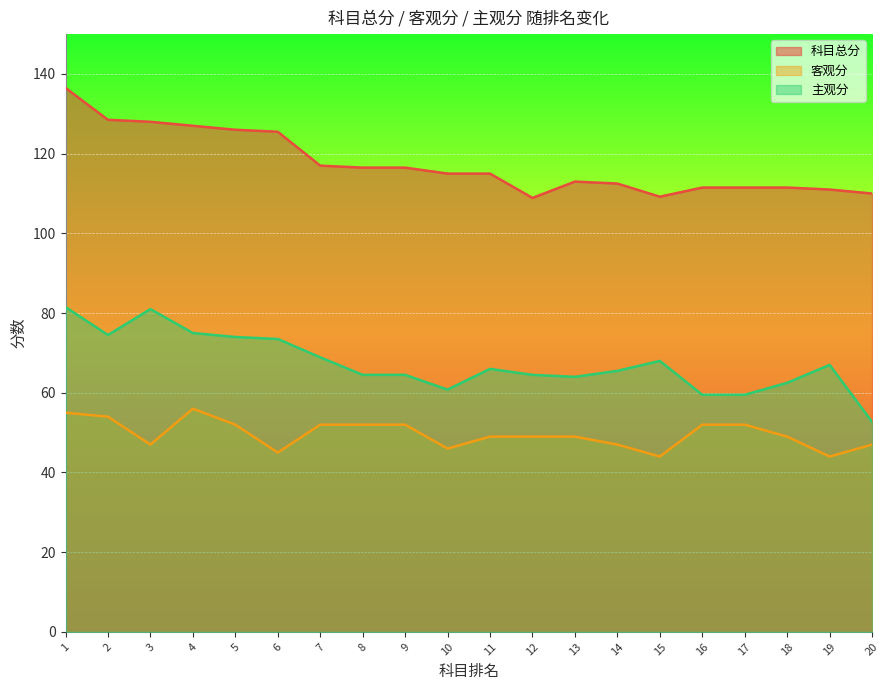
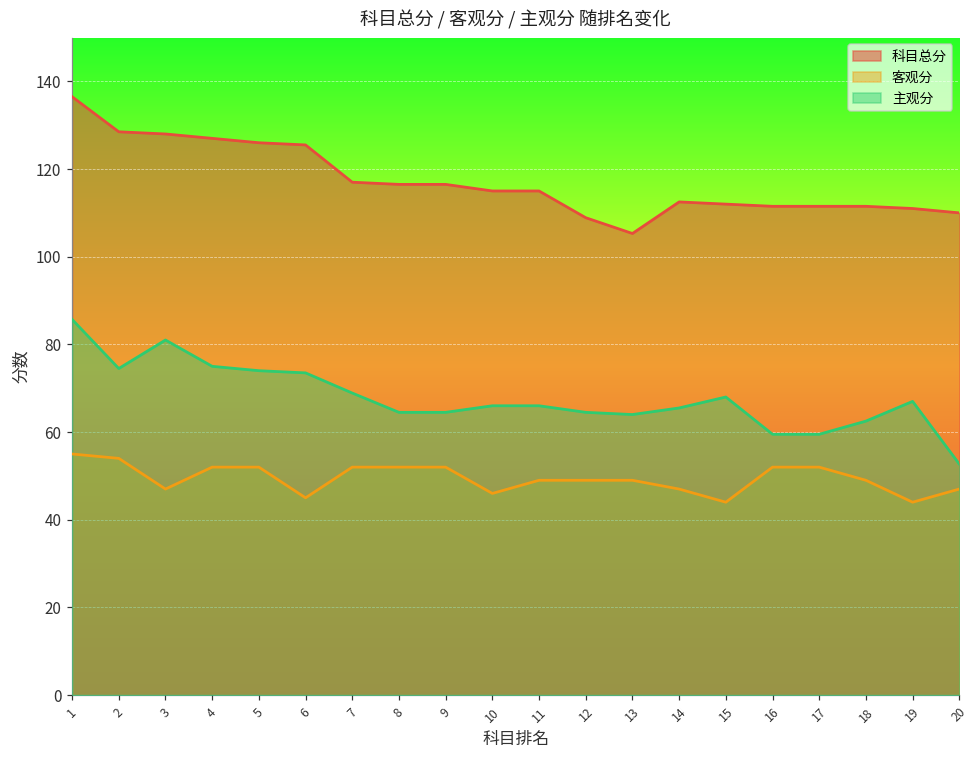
  {
    "科目总分": {
      "1": 137,
      "2": 129,
      "3": 128,
      "4": 127,
      "5": 126,
      "6": 126,
      "7": 117,
      "8": 117,
      "9": 117,
      "10": 115,
      "11": 115,
      "12": 109,
-     "13": 113,
+     "13": 105,
      "14": 113,
-     "15": 109,
+     "15": 112,
      "16": 112,
      "17": 112,
      "18": 112,
      "19": 111,
      "20": 110
    },
    "客观分": {
      "1": 55,
      "2": 54,
      "3": 47,
-     "4": 56,
+     "4": 52,
      "5": 52,
      "6": 45,
      "7": 52,
      "8": 52,
      "9": 52,
      "10": 46,
      "11": 49,
      "12": 49,
      "13": 49,
      "14": 47,
      "15": 44,
      "16": 52,
      "17": 52,
      "18": 49,
      "19": 44,
      "20": 47
    },
    "主观分": {
-     "1": 82,
+     "1": 86,
      "2": 75,
      "3": 81,
      "4": 75,
      "5": 74,
      "6": 74,
      "7": 69,
      "8": 65,
      "9": 65,
-     "10": 61,
+     "10": 66,
      "11": 66,
      "12": 65,
      "13": 64,
      "14": 66,
      "15": 68,
      "16": 60,
      "17": 60,
      "18": 63,
      "19": 67,
      "20": 53
    }
  }
